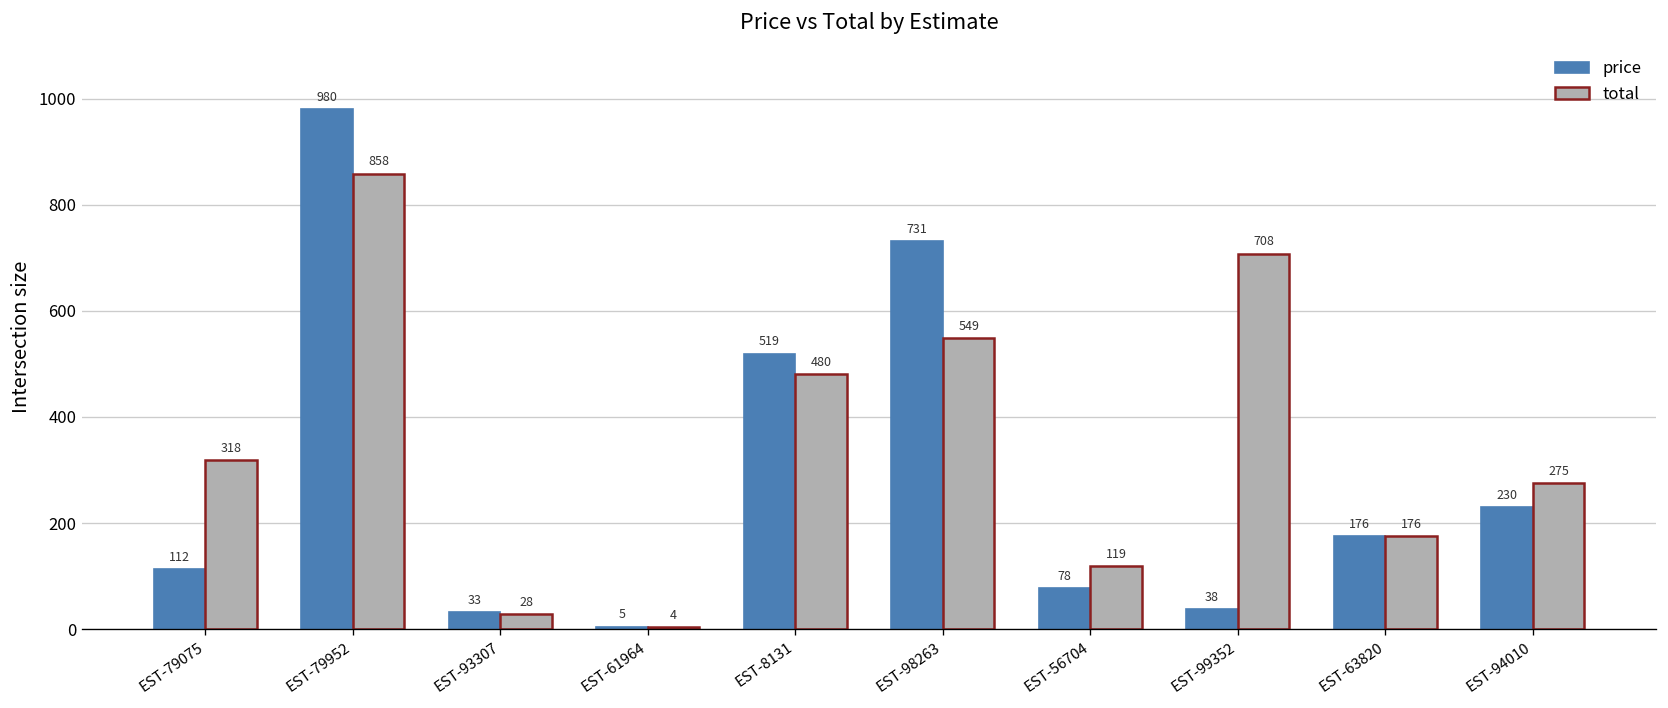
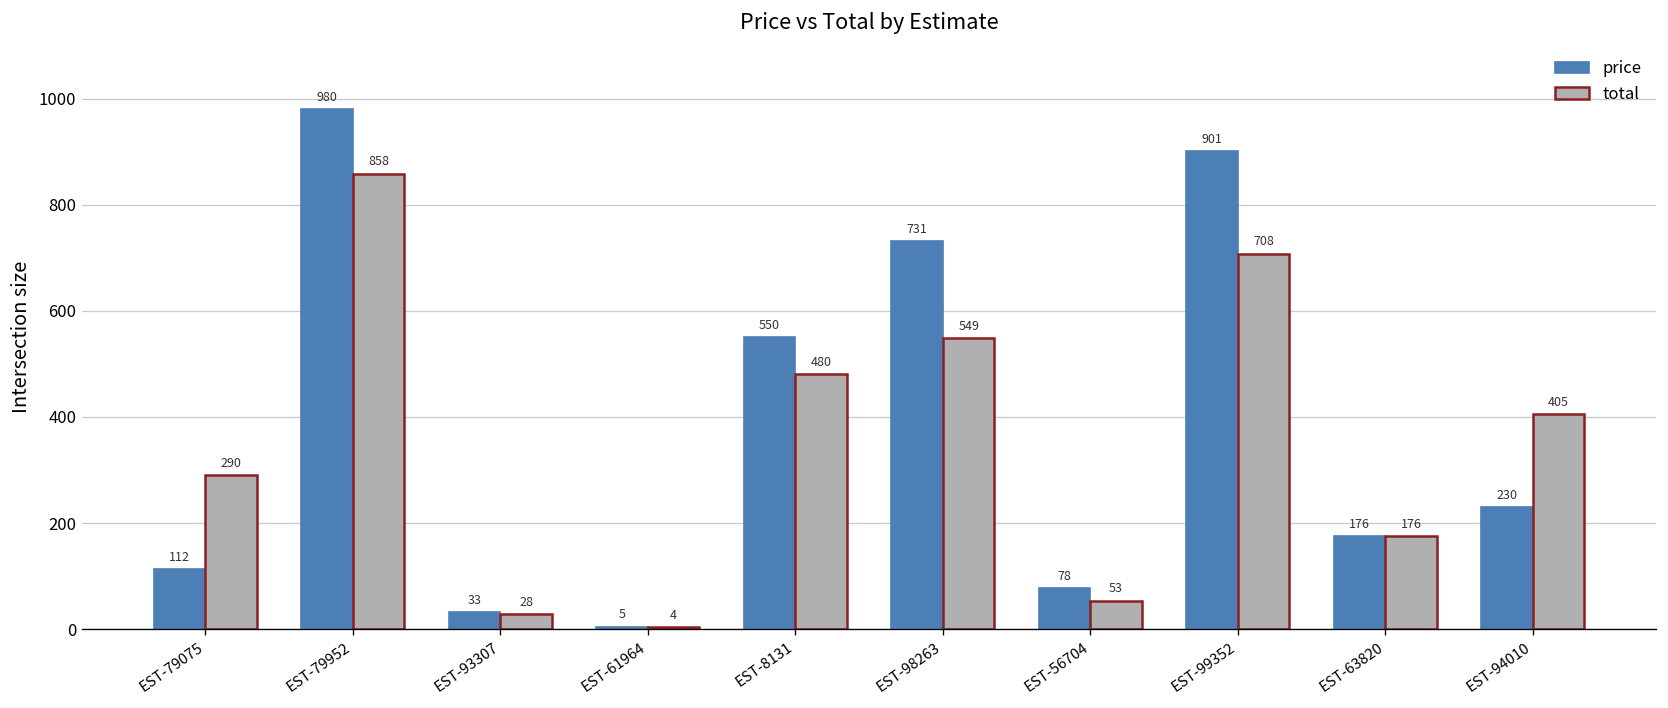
  {
    "price": {
      "EST-79075": 112,
      "EST-79952": 980,
      "EST-93307": 33,
      "EST-61964": 5,
-     "EST-8131": 519,
+     "EST-8131": 550,
      "EST-98263": 731,
      "EST-56704": 78,
-     "EST-99352": 38,
+     "EST-99352": 901,
      "EST-63820": 176,
      "EST-94010": 230
    },
    "total": {
-     "EST-79075": 318,
+     "EST-79075": 290,
      "EST-79952": 858,
      "EST-93307": 28,
      "EST-61964": 4,
      "EST-8131": 480,
      "EST-98263": 549,
-     "EST-56704": 119,
+     "EST-56704": 53,
      "EST-99352": 708,
      "EST-63820": 176,
-     "EST-94010": 275
+     "EST-94010": 405
    }
  }
